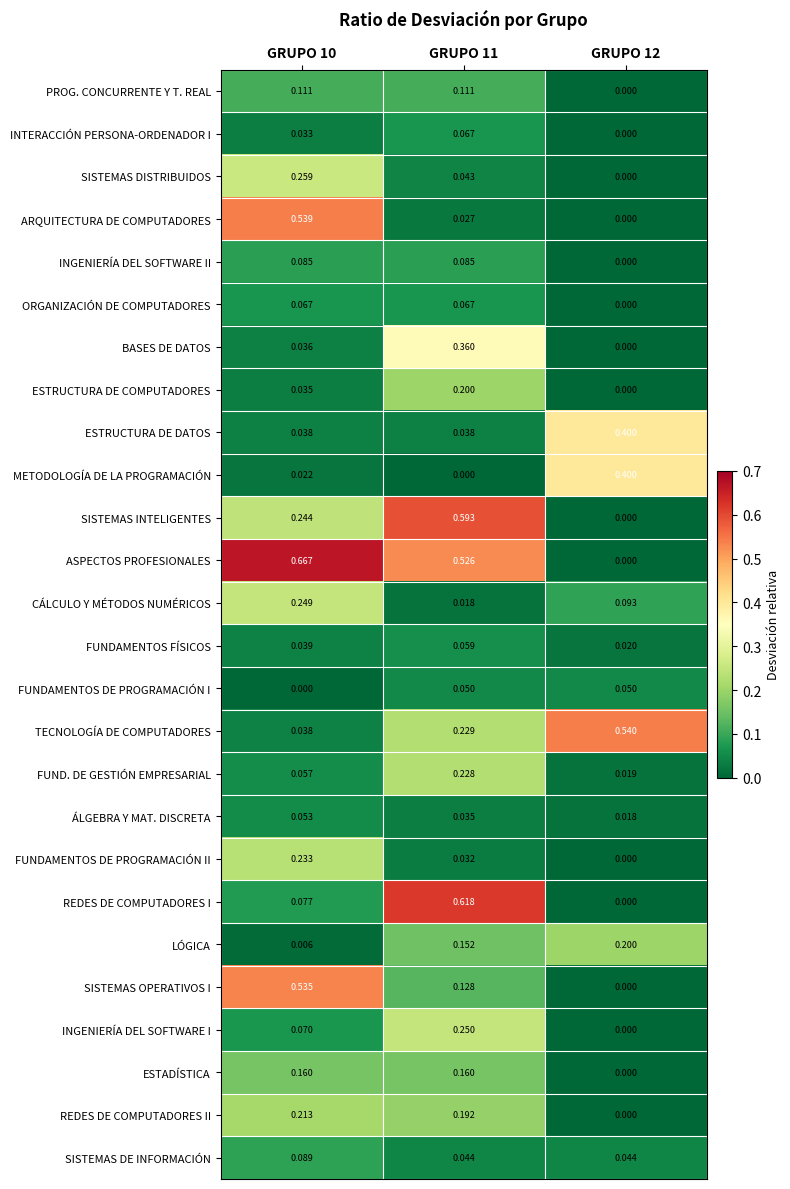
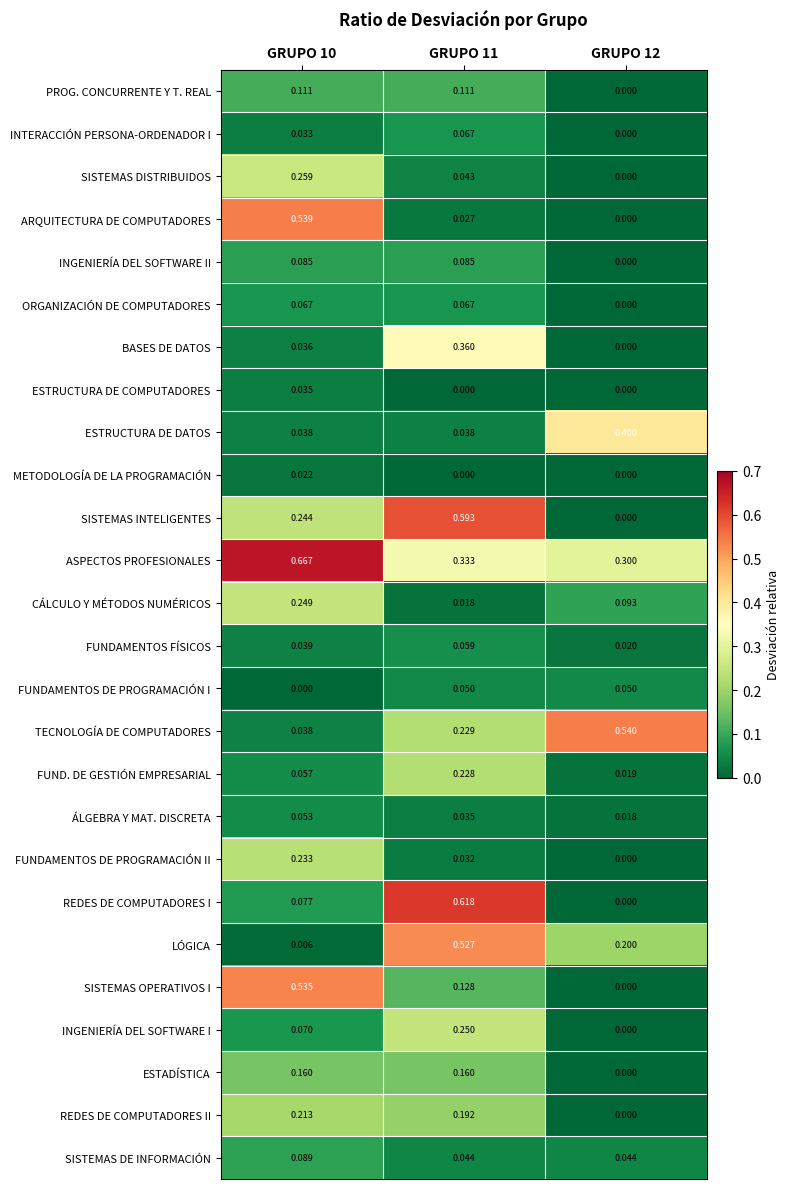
  {
    "PROG. CONCURRENTE Y T. REAL": {
      "GRUPO 10": 0.111,
      "GRUPO 11": 0.111,
      "GRUPO 12": 0.000
    },
    "INTERACCIÓN PERSONA-ORDENADOR I": {
      "GRUPO 10": 0.033,
      "GRUPO 11": 0.067,
      "GRUPO 12": 0.000
    },
    "SISTEMAS DISTRIBUIDOS": {
      "GRUPO 10": 0.259,
      "GRUPO 11": 0.043,
      "GRUPO 12": 0.000
    },
    "ARQUITECTURA DE COMPUTADORES": {
      "GRUPO 10": 0.539,
      "GRUPO 11": 0.027,
      "GRUPO 12": 0.000
    },
    "INGENIERÍA DEL SOFTWARE II": {
      "GRUPO 10": 0.085,
      "GRUPO 11": 0.085,
      "GRUPO 12": 0.000
    },
    "ORGANIZACIÓN DE COMPUTADORES": {
      "GRUPO 10": 0.067,
      "GRUPO 11": 0.067,
      "GRUPO 12": 0.000
    },
    "BASES DE DATOS": {
      "GRUPO 10": 0.036,
      "GRUPO 11": 0.360,
      "GRUPO 12": 0.000
    },
    "ESTRUCTURA DE COMPUTADORES": {
      "GRUPO 10": 0.035,
-     "GRUPO 11": 0.200,
+     "GRUPO 11": 0.000,
      "GRUPO 12": 0.000
    },
    "ESTRUCTURA DE DATOS": {
      "GRUPO 10": 0.038,
      "GRUPO 11": 0.038,
      "GRUPO 12": 0.400
    },
    "METODOLOGÍA DE LA PROGRAMACIÓN": {
      "GRUPO 10": 0.022,
      "GRUPO 11": 0.000,
-     "GRUPO 12": 0.400
+     "GRUPO 12": 0.000
    },
    "SISTEMAS INTELIGENTES": {
      "GRUPO 10": 0.244,
      "GRUPO 11": 0.593,
      "GRUPO 12": 0.000
    },
    "ASPECTOS PROFESIONALES": {
      "GRUPO 10": 0.667,
-     "GRUPO 11": 0.526,
-     "GRUPO 12": 0.000
+     "GRUPO 11": 0.333,
+     "GRUPO 12": 0.300
    },
    "CÁLCULO Y MÉTODOS NUMÉRICOS": {
      "GRUPO 10": 0.249,
      "GRUPO 11": 0.018,
      "GRUPO 12": 0.093
    },
    "FUNDAMENTOS FÍSICOS": {
      "GRUPO 10": 0.039,
      "GRUPO 11": 0.059,
      "GRUPO 12": 0.020
    },
    "FUNDAMENTOS DE PROGRAMACIÓN I": {
      "GRUPO 10": 0.000,
      "GRUPO 11": 0.050,
      "GRUPO 12": 0.050
    },
    "TECNOLOGÍA DE COMPUTADORES": {
      "GRUPO 10": 0.038,
      "GRUPO 11": 0.229,
      "GRUPO 12": 0.540
    },
    "FUND. DE GESTIÓN EMPRESARIAL": {
      "GRUPO 10": 0.057,
      "GRUPO 11": 0.228,
      "GRUPO 12": 0.019
    },
    "ÁLGEBRA Y MAT. DISCRETA": {
      "GRUPO 10": 0.053,
      "GRUPO 11": 0.035,
      "GRUPO 12": 0.018
    },
    "FUNDAMENTOS DE PROGRAMACIÓN II": {
      "GRUPO 10": 0.233,
      "GRUPO 11": 0.032,
      "GRUPO 12": 0.000
    },
    "REDES DE COMPUTADORES I": {
      "GRUPO 10": 0.077,
      "GRUPO 11": 0.618,
      "GRUPO 12": 0.000
    },
    "LÓGICA": {
      "GRUPO 10": 0.006,
-     "GRUPO 11": 0.152,
+     "GRUPO 11": 0.527,
      "GRUPO 12": 0.200
    },
    "SISTEMAS OPERATIVOS I": {
      "GRUPO 10": 0.535,
      "GRUPO 11": 0.128,
      "GRUPO 12": 0.000
    },
    "INGENIERÍA DEL SOFTWARE I": {
      "GRUPO 10": 0.070,
      "GRUPO 11": 0.250,
      "GRUPO 12": 0.000
    },
    "ESTADÍSTICA": {
      "GRUPO 10": 0.160,
      "GRUPO 11": 0.160,
      "GRUPO 12": 0.000
    },
    "REDES DE COMPUTADORES II": {
      "GRUPO 10": 0.213,
      "GRUPO 11": 0.192,
      "GRUPO 12": 0.000
    },
    "SISTEMAS DE INFORMACIÓN": {
      "GRUPO 10": 0.089,
      "GRUPO 11": 0.044,
      "GRUPO 12": 0.044
    }
  }
